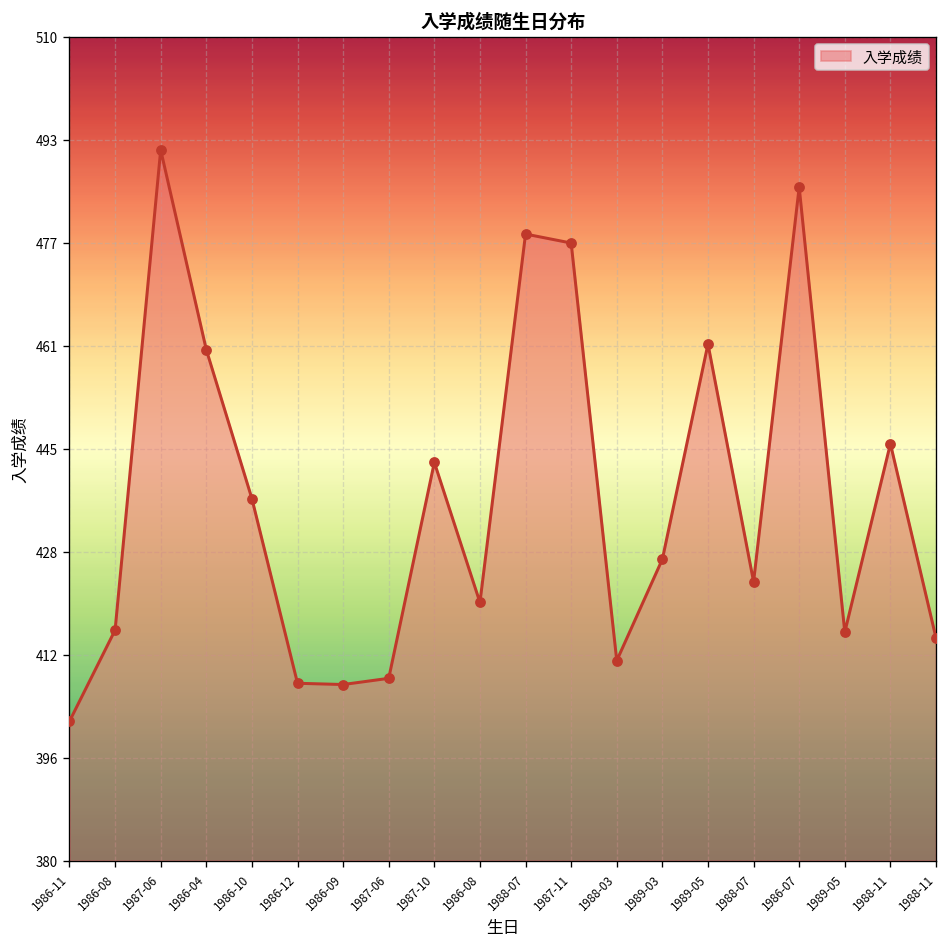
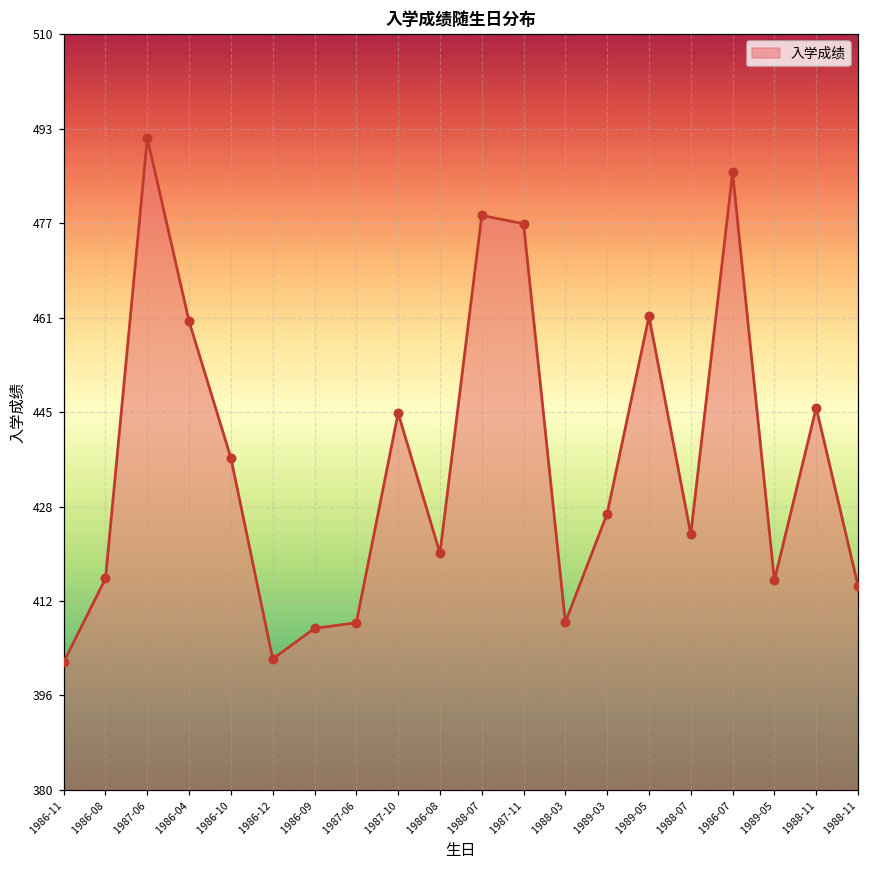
  {
    "1986-11": 402,
    "1986-04": 461,
    "1986-10": 437,
-   "1986-12": 408,
+   "1986-12": 403,
    "1986-09": 408,
-   "1987-10": 443,
+   "1987-10": 445,
    "1987-11": 477,
-   "1988-03": 412,
+   "1988-03": 409,
    "1989-03": 428,
    "1986-07": 486
  }
